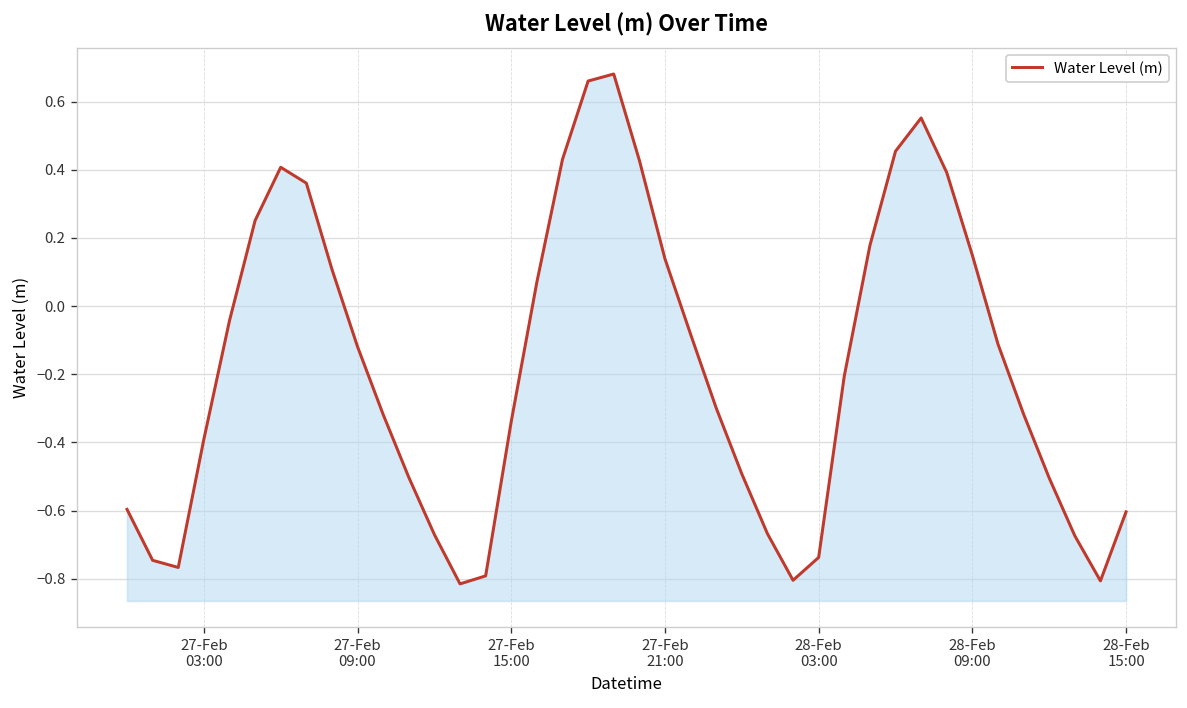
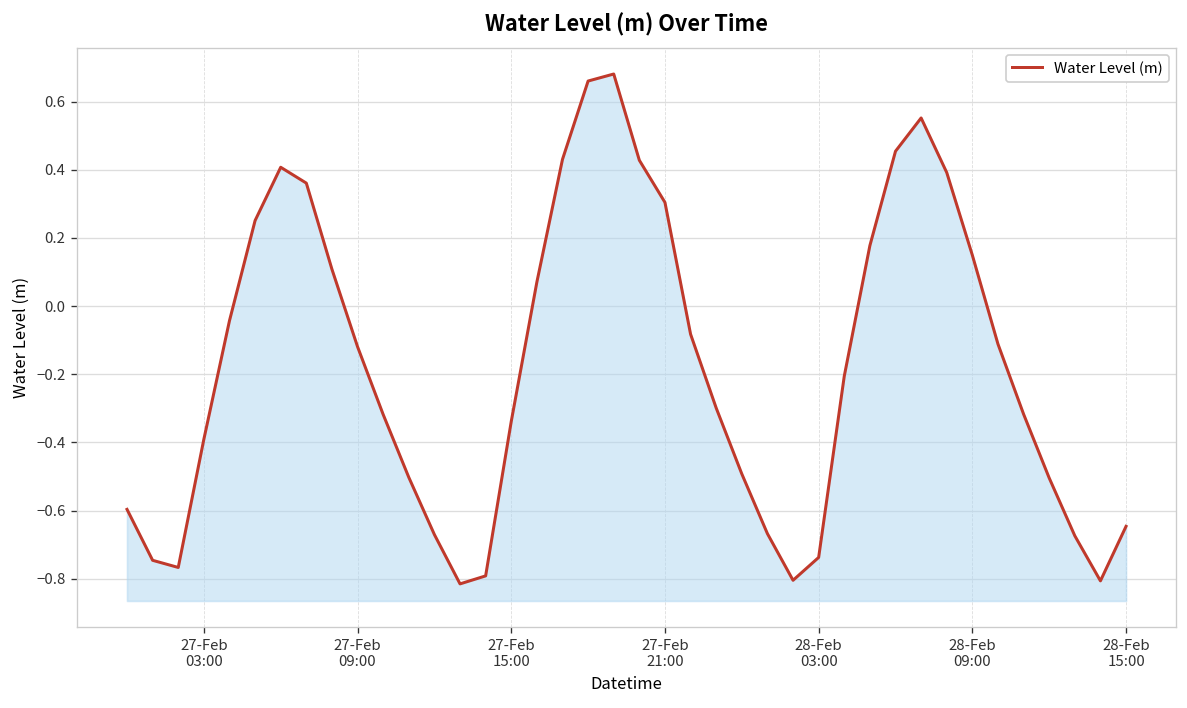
  {
    "27-Feb 03:00": -0.39,
    "27-Feb 09:00": -0.12,
    "27-Feb 15:00": -0.34,
-   "27-Feb 21:00": 0.14,
+   "27-Feb 21:00": 0.30,
    "28-Feb 03:00": -0.74,
    "28-Feb 09:00": 0.15,
-   "28-Feb 15:00": -0.60
+   "28-Feb 15:00": -0.65
  }
